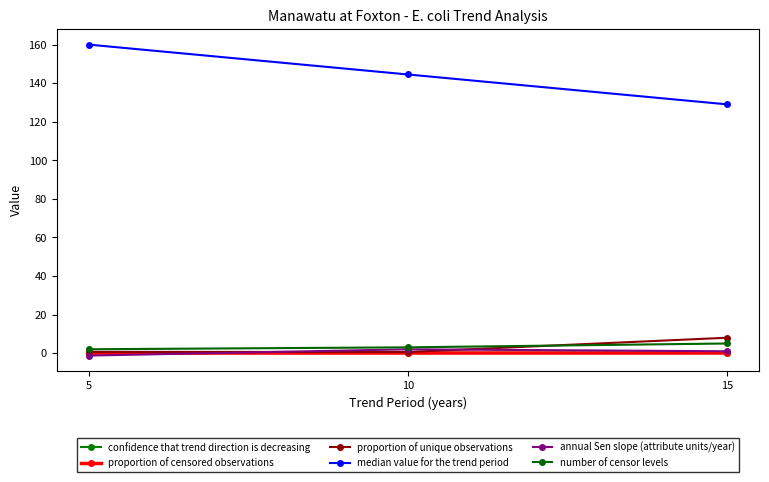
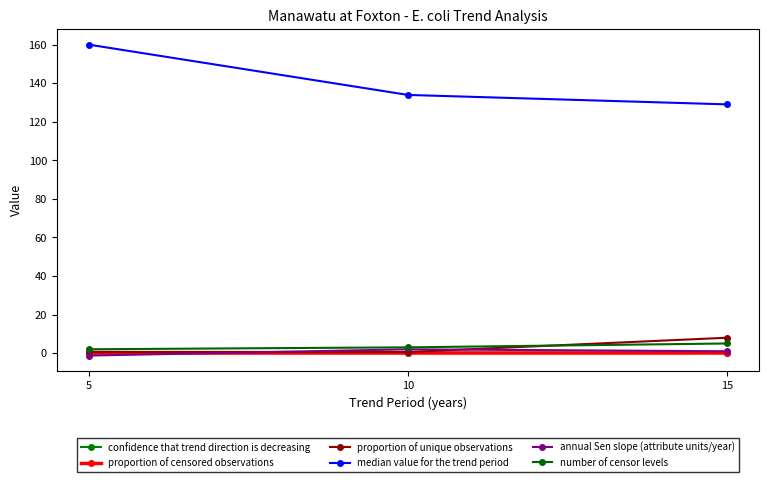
  {
    "proportion of unique observations": {
      "15": 8
    },
    "median value for the trend period": {
      "5": 160,
-     "10": 145,
+     "10": 134,
      "15": 129
    }
  }
